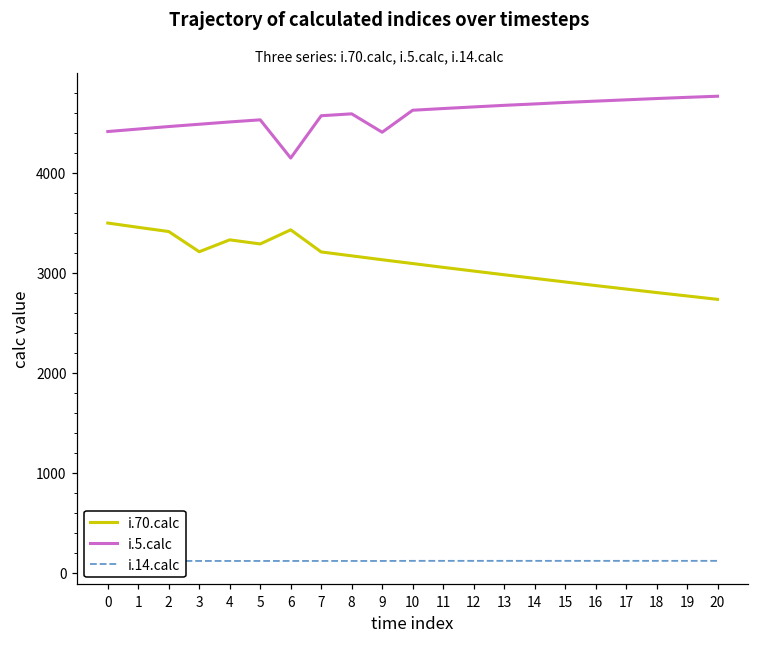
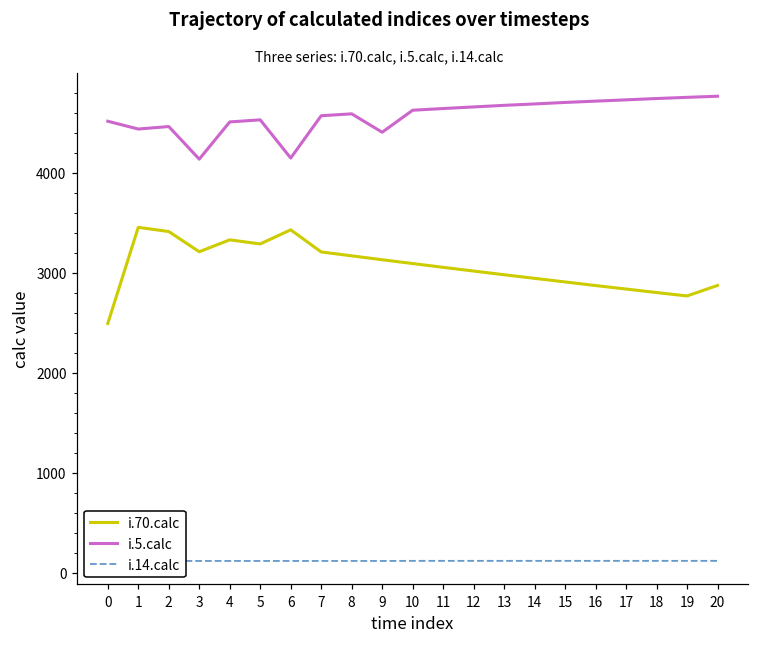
  {
    "i.70.calc": {
-     "0": 3500,
+     "0": 2500,
      "1": 3500,
      "2": 3400,
      "3": 3200,
      "4": 3300,
      "5": 3300,
      "6": 3400,
      "7": 3200,
      "8": 3200,
      "9": 3100,
      "10": 3100,
      "11": 3100,
      "12": 3000,
      "13": 3000,
      "14": 2900,
      "15": 2900,
      "16": 2900,
      "17": 2800,
      "18": 2800,
      "19": 2800,
-     "20": 2700
+     "20": 2900
    },
    "i.5.calc": {
-     "0": 4400,
+     "0": 4500,
      "1": 4400,
      "2": 4500,
-     "3": 4500,
+     "3": 4100,
      "4": 4500,
      "5": 4500,
      "6": 4100,
      "7": 4600,
      "8": 4600,
      "9": 4400,
      "10": 4600,
      "11": 4600,
      "12": 4700,
      "13": 4700,
      "14": 4700,
      "15": 4700,
      "16": 4700,
      "17": 4700,
      "18": 4700,
      "19": 4800,
      "20": 4800
    },
    "i.14.calc": {
      "3": 100,
      "4": 100,
      "5": 100,
      "6": 100,
      "7": 100,
      "8": 100,
      "9": 100,
      "10": 100,
      "11": 100,
      "12": 100,
      "13": 100,
      "14": 100,
      "15": 100,
      "16": 100,
      "17": 100,
      "18": 100,
      "19": 100,
      "20": 100
    }
  }
